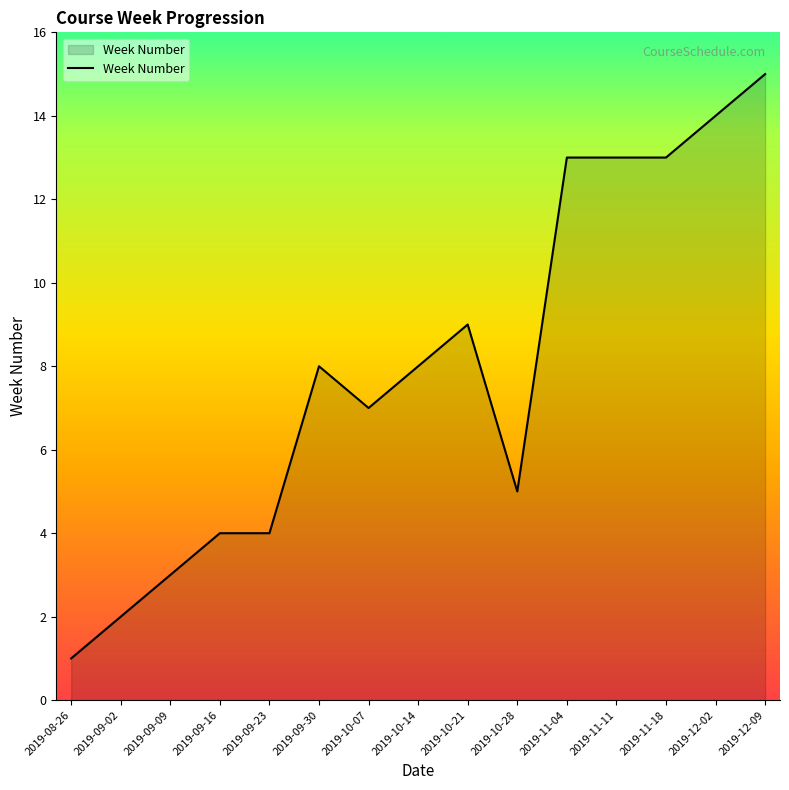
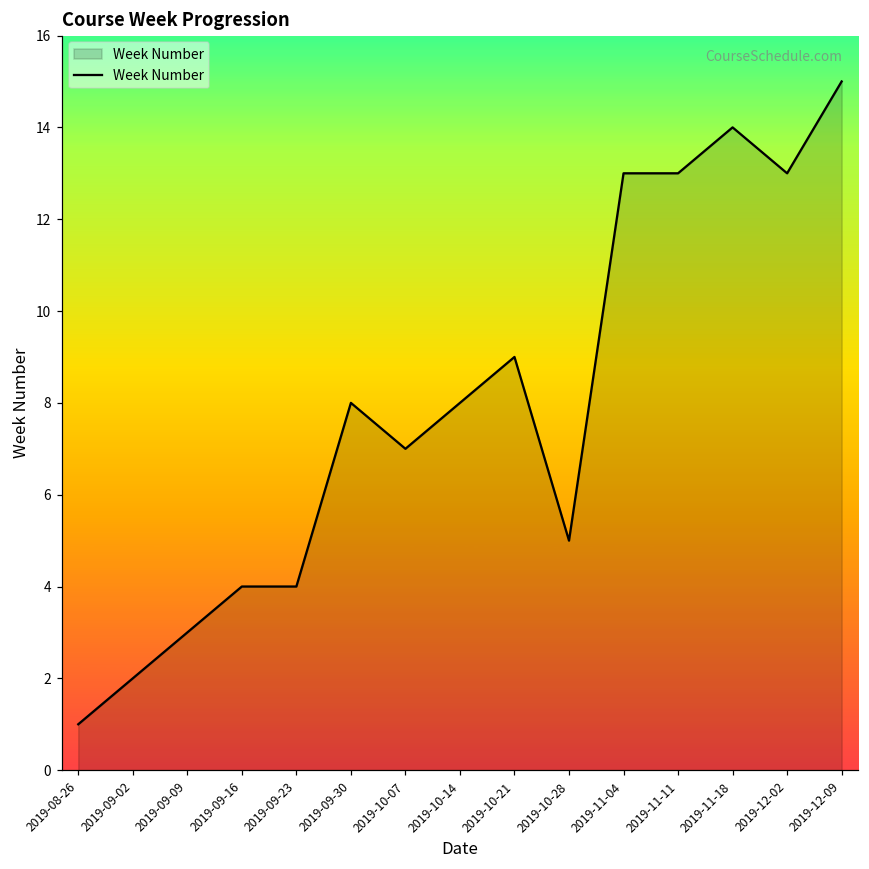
  {
    "2019-08-26": 1,
    "2019-09-02": 2,
    "2019-09-09": 3,
    "2019-09-16": 4,
    "2019-09-23": 4,
    "2019-09-30": 8,
    "2019-10-07": 7,
    "2019-10-14": 8,
    "2019-10-21": 9,
    "2019-10-28": 5,
    "2019-11-04": 13,
    "2019-11-11": 13,
-   "2019-11-18": 13,
-   "2019-12-02": 14,
+   "2019-11-18": 14,
+   "2019-12-02": 13,
    "2019-12-09": 15
  }
